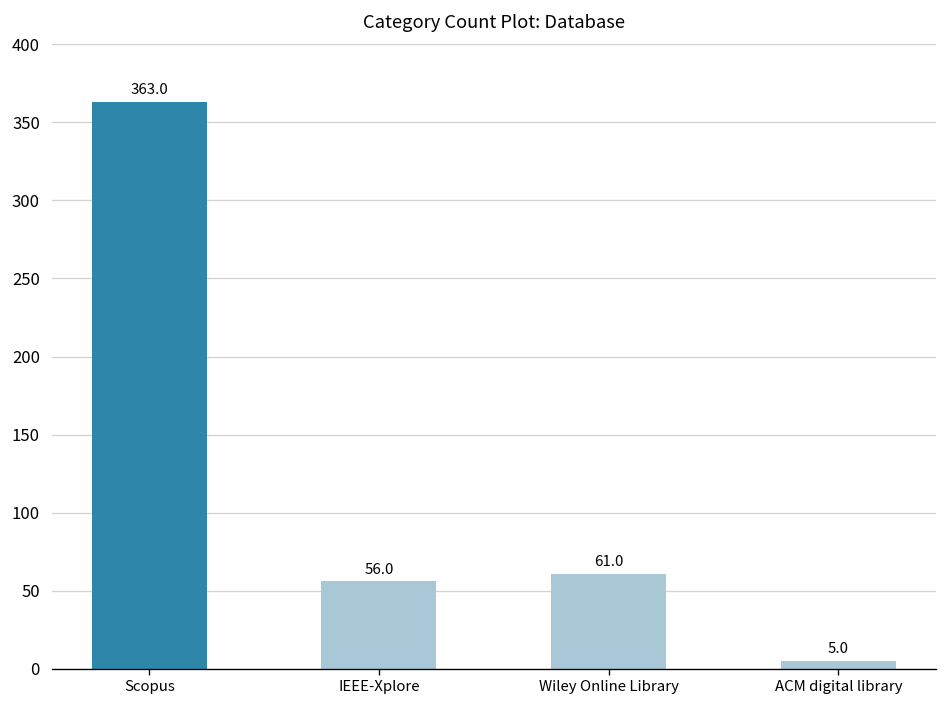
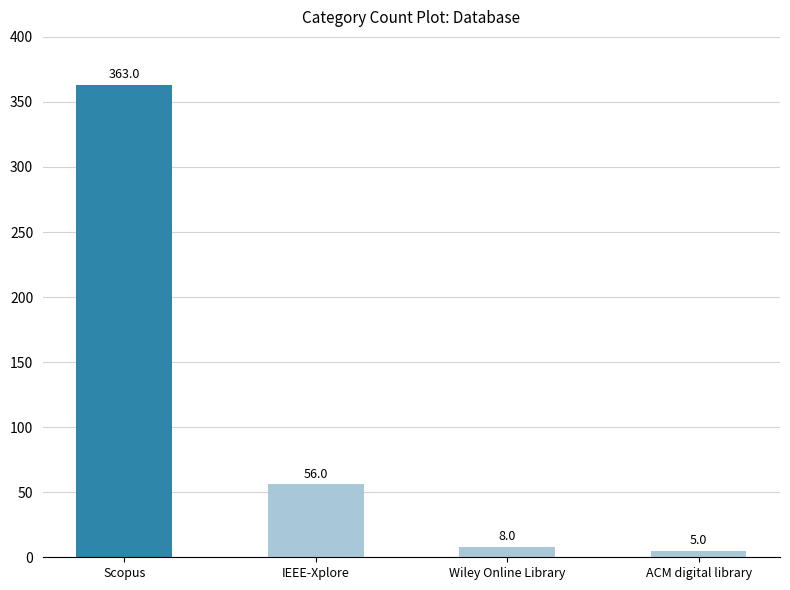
  {
    "Scopus": 363.0,
    "IEEE-Xplore": 56.0,
-   "Wiley Online Library": 61.0,
+   "Wiley Online Library": 8.0,
    "ACM digital library": 5.0
  }
